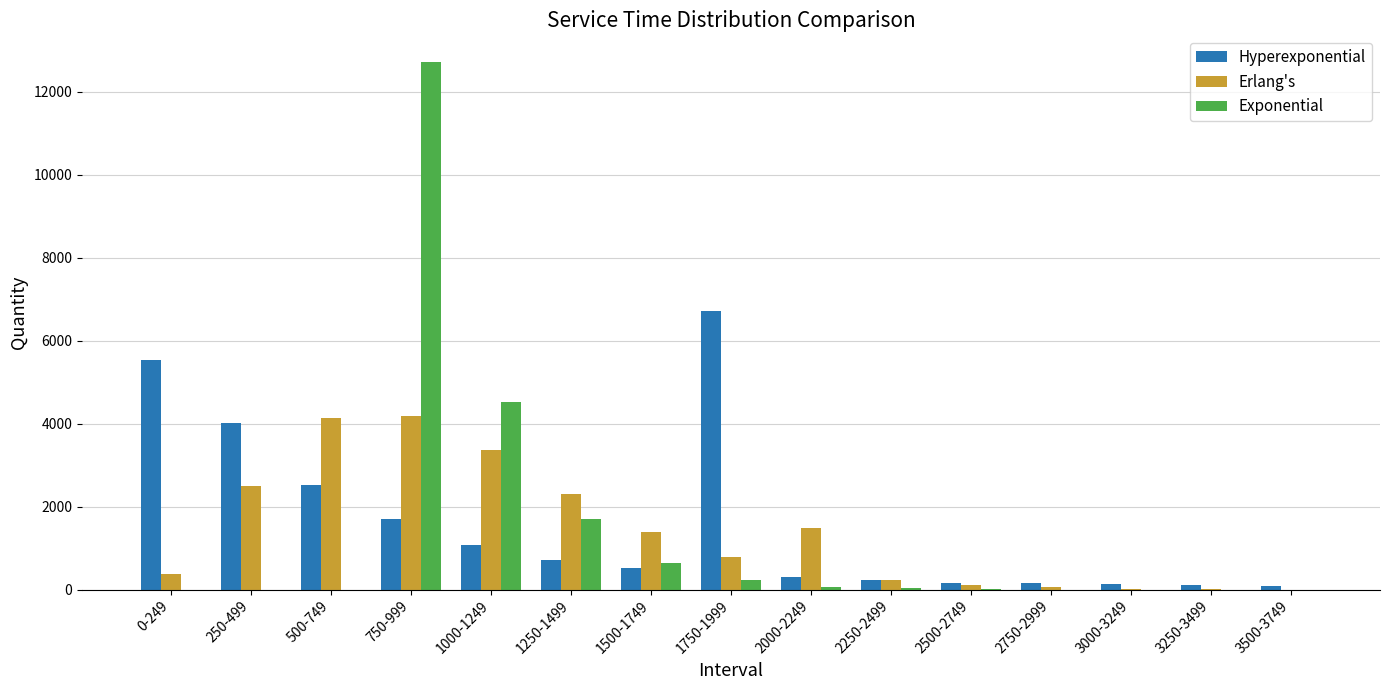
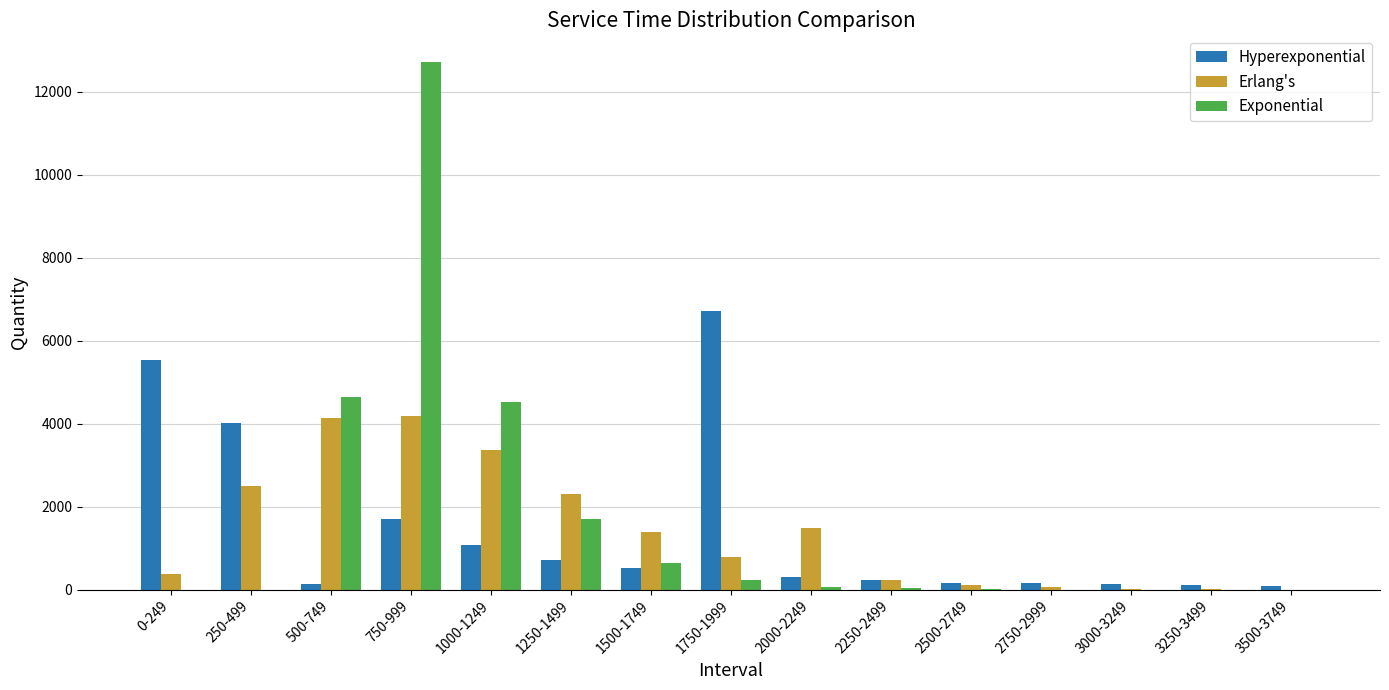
  {
    "Hyperexponential": {
      "0-249": 5500,
      "250-499": 4000,
-     "500-749": 2500,
+     "500-749": 100,
      "750-999": 1700,
      "1000-1249": 1100,
      "1250-1499": 700,
      "1500-1749": 500,
      "1750-1999": 6700,
      "2000-2249": 300,
      "2250-2499": 200,
      "2500-2749": 200,
      "2750-2999": 200,
      "3000-3249": 100,
      "3250-3499": 100,
      "3500-3749": 100
    },
    "Erlang's": {
      "0-249": 400,
      "250-499": 2500,
      "500-749": 4100,
      "750-999": 4200,
      "1000-1249": 3400,
      "1250-1499": 2300,
      "1500-1749": 1400,
      "1750-1999": 800,
      "2000-2249": 1500,
      "2250-2499": 200,
      "2500-2749": 100
    },
    "Exponential": {
      "0-249": 0,
      "250-499": 0,
-     "500-749": 0,
+     "500-749": 4600,
      "750-999": 12700,
      "1000-1249": 4500,
      "1250-1499": 1700,
      "1500-1749": 600,
      "1750-1999": 200,
      "2000-2249": 100,
      "3500-3749": 0
    }
  }
